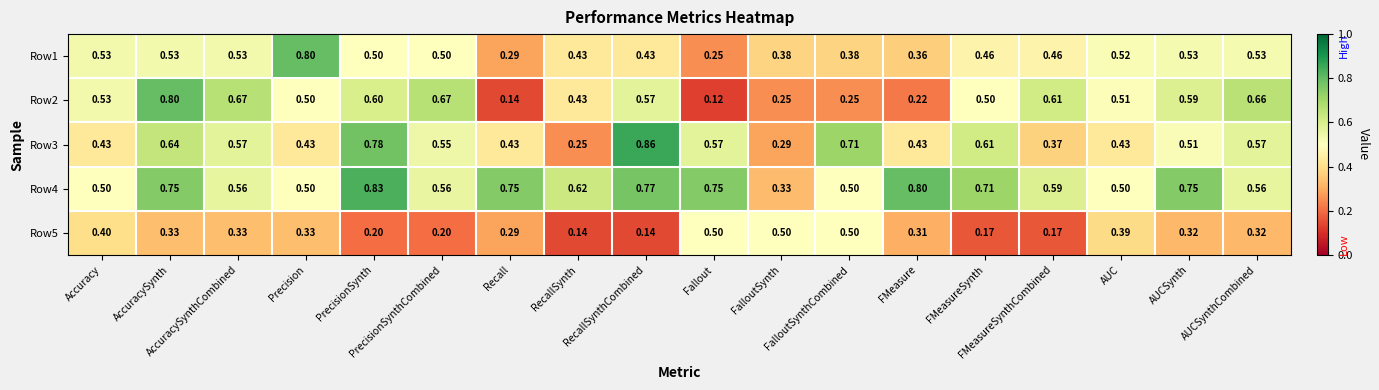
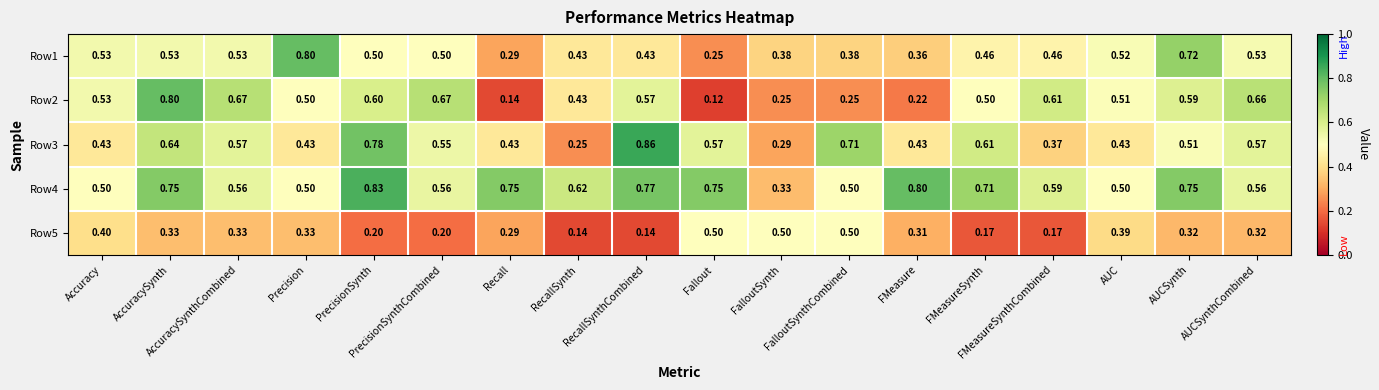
  {
    "Row1": {
      "Accuracy": 0.53,
      "AccuracySynth": 0.53,
      "AccuracySynthCombined": 0.53,
      "Precision": 0.80,
      "PrecisionSynth": 0.50,
      "PrecisionSynthCombined": 0.50,
      "Recall": 0.29,
      "RecallSynth": 0.43,
      "RecallSynthCombined": 0.43,
      "Fallout": 0.25,
      "FalloutSynth": 0.38,
      "FalloutSynthCombined": 0.38,
      "FMeasure": 0.36,
      "FMeasureSynth": 0.46,
      "FMeasureSynthCombined": 0.46,
      "AUC": 0.52,
-     "AUCSynth": 0.53,
+     "AUCSynth": 0.72,
      "AUCSynthCombined": 0.53
    },
    "Row2": {
      "Accuracy": 0.53,
      "AccuracySynth": 0.80,
      "AccuracySynthCombined": 0.67,
      "Precision": 0.50,
      "PrecisionSynth": 0.60,
      "PrecisionSynthCombined": 0.67,
      "Recall": 0.14,
      "RecallSynth": 0.43,
      "RecallSynthCombined": 0.57,
      "Fallout": 0.12,
      "FalloutSynth": 0.25,
      "FalloutSynthCombined": 0.25,
      "FMeasure": 0.22,
      "FMeasureSynth": 0.50,
      "FMeasureSynthCombined": 0.61,
      "AUC": 0.51,
      "AUCSynth": 0.59,
      "AUCSynthCombined": 0.66
    },
    "Row3": {
      "Accuracy": 0.43,
      "AccuracySynth": 0.64,
      "AccuracySynthCombined": 0.57,
      "Precision": 0.43,
      "PrecisionSynth": 0.78,
      "PrecisionSynthCombined": 0.55,
      "Recall": 0.43,
      "RecallSynth": 0.25,
      "RecallSynthCombined": 0.86,
      "Fallout": 0.57,
      "FalloutSynth": 0.29,
      "FalloutSynthCombined": 0.71,
      "FMeasure": 0.43,
      "FMeasureSynth": 0.61,
      "FMeasureSynthCombined": 0.37,
      "AUC": 0.43,
      "AUCSynth": 0.51,
      "AUCSynthCombined": 0.57
    },
    "Row4": {
      "Accuracy": 0.50,
      "AccuracySynth": 0.75,
      "AccuracySynthCombined": 0.56,
      "Precision": 0.50,
      "PrecisionSynth": 0.83,
      "PrecisionSynthCombined": 0.56,
      "Recall": 0.75,
      "RecallSynth": 0.62,
      "RecallSynthCombined": 0.77,
      "Fallout": 0.75,
      "FalloutSynth": 0.33,
      "FalloutSynthCombined": 0.50,
      "FMeasure": 0.80,
      "FMeasureSynth": 0.71,
      "FMeasureSynthCombined": 0.59,
      "AUC": 0.50,
      "AUCSynth": 0.75,
      "AUCSynthCombined": 0.56
    },
    "Row5": {
      "Accuracy": 0.40,
      "AccuracySynth": 0.33,
      "AccuracySynthCombined": 0.33,
      "Precision": 0.33,
      "PrecisionSynth": 0.20,
      "PrecisionSynthCombined": 0.20,
      "Recall": 0.29,
      "RecallSynth": 0.14,
      "RecallSynthCombined": 0.14,
      "Fallout": 0.50,
      "FalloutSynth": 0.50,
      "FalloutSynthCombined": 0.50,
      "FMeasure": 0.31,
      "FMeasureSynth": 0.17,
      "FMeasureSynthCombined": 0.17,
      "AUC": 0.39,
      "AUCSynth": 0.32,
      "AUCSynthCombined": 0.32
    }
  }
